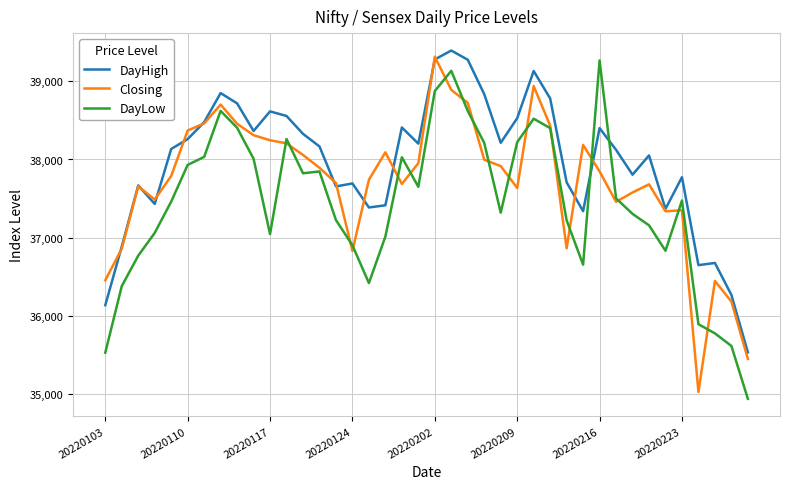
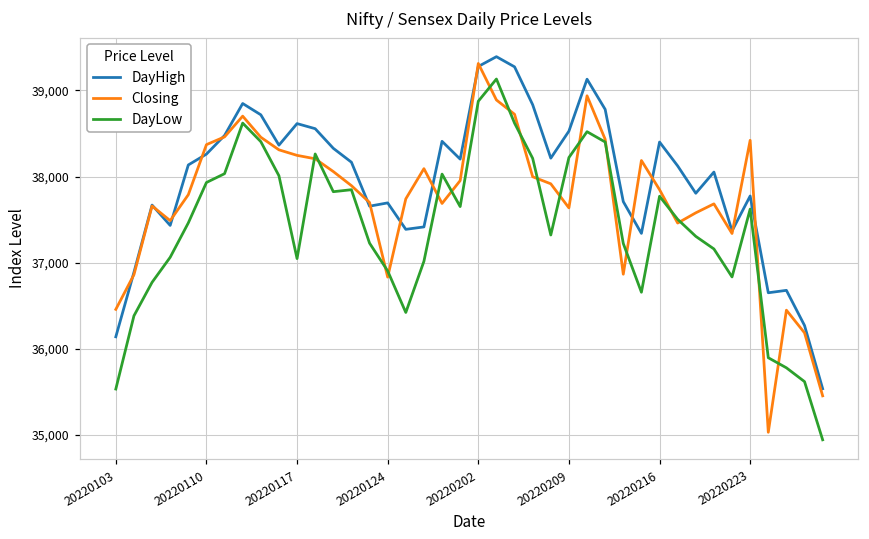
  {
    "DayHigh": {
      "20220103": "36,100",
      "20220110": "38,300",
      "20220117": "38,600",
      "20220124": "37,700",
      "20220202": "39,300",
      "20220209": "38,500",
      "20220216": "38,400",
      "20220223": "37,800"
    },
    "Closing": {
      "20220103": "36,500",
      "20220110": "38,400",
      "20220117": "38,200",
      "20220124": "36,800",
      "20220202": "39,300",
      "20220209": "37,600",
      "20220216": "37,800",
-     "20220223": "37,400"
+     "20220223": "38,400"
    },
    "DayLow": {
      "20220103": "35,500",
      "20220110": "37,900",
      "20220117": "37,000",
      "20220124": "36,900",
      "20220202": "38,900",
      "20220209": "38,200",
-     "20220216": "39,300",
-     "20220223": "37,500"
+     "20220216": "37,800",
+     "20220223": "37,600"
    }
  }
